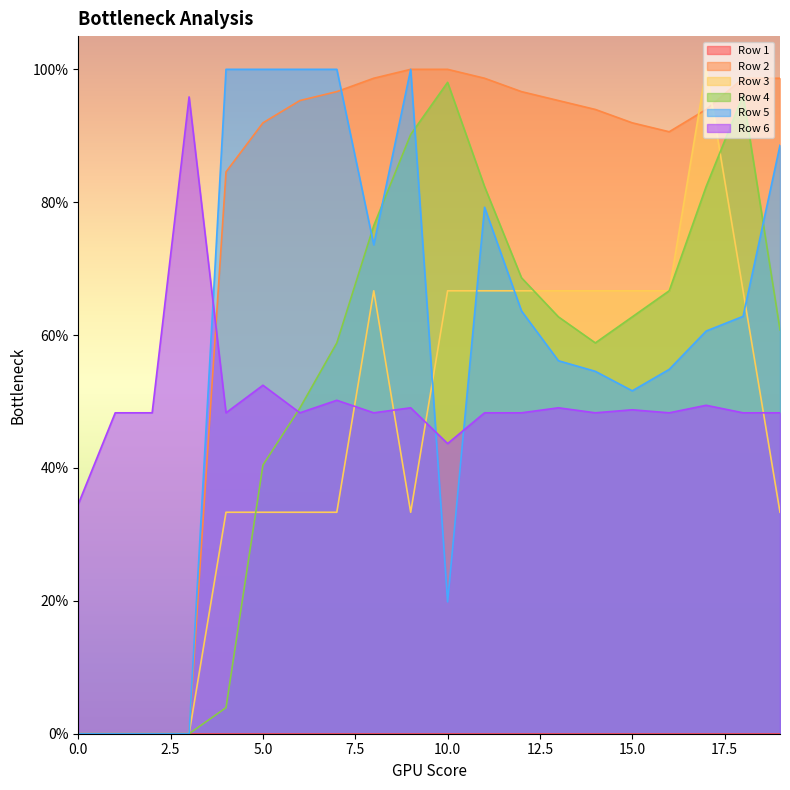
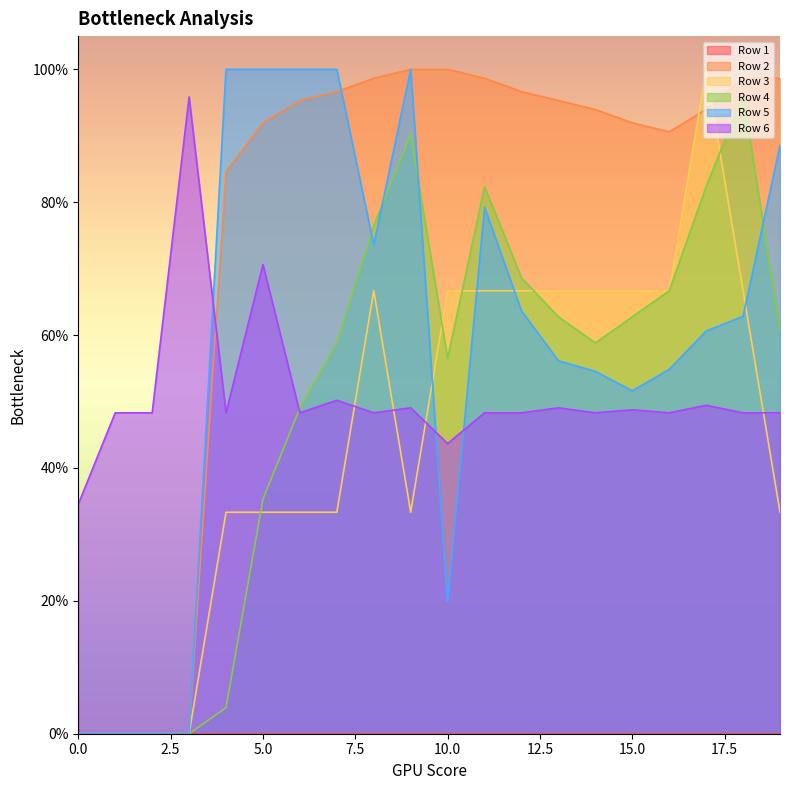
  {
    "Row 4": {
-     "5.0": "40%",
-     "10.0": "98%",
+     "5.0": "35%",
+     "10.0": "57%",
      "15.0": "63%"
    },
    "Row 5": {
      "5.0": "100%",
      "10.0": "20%",
      "15.0": "52%"
    },
    "Row 6": {
      "0.0": "35%",
-     "5.0": "52%",
+     "5.0": "71%",
      "10.0": "44%",
      "15.0": "49%"
    }
  }
